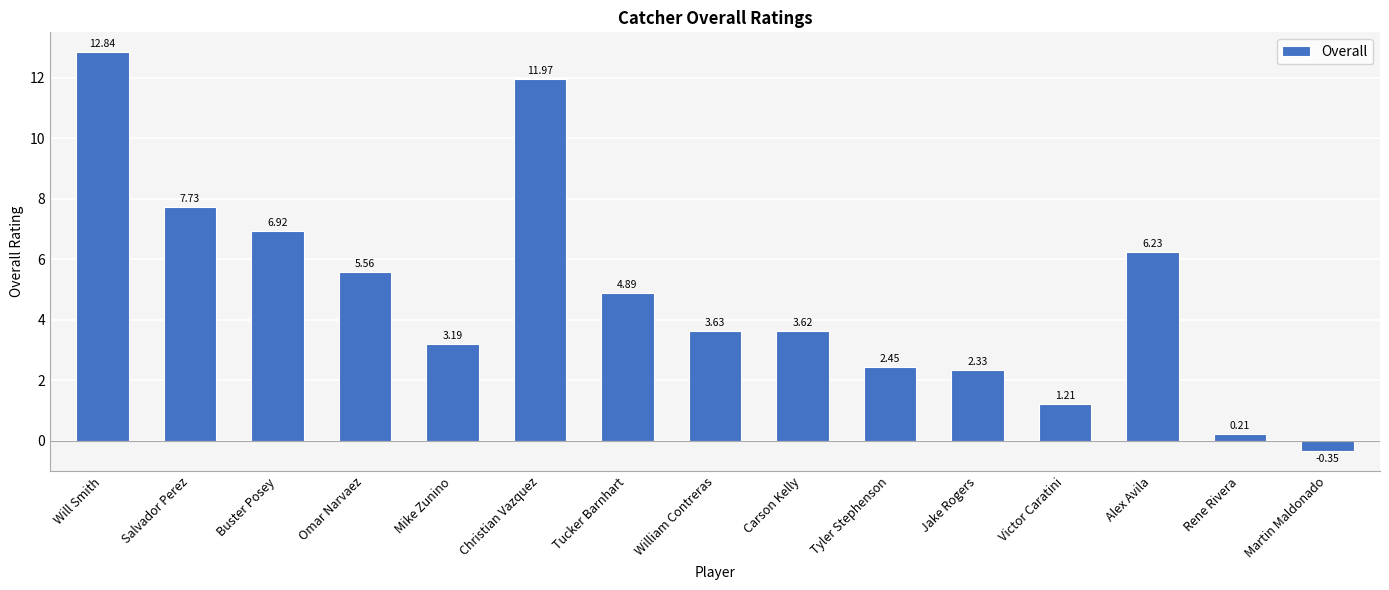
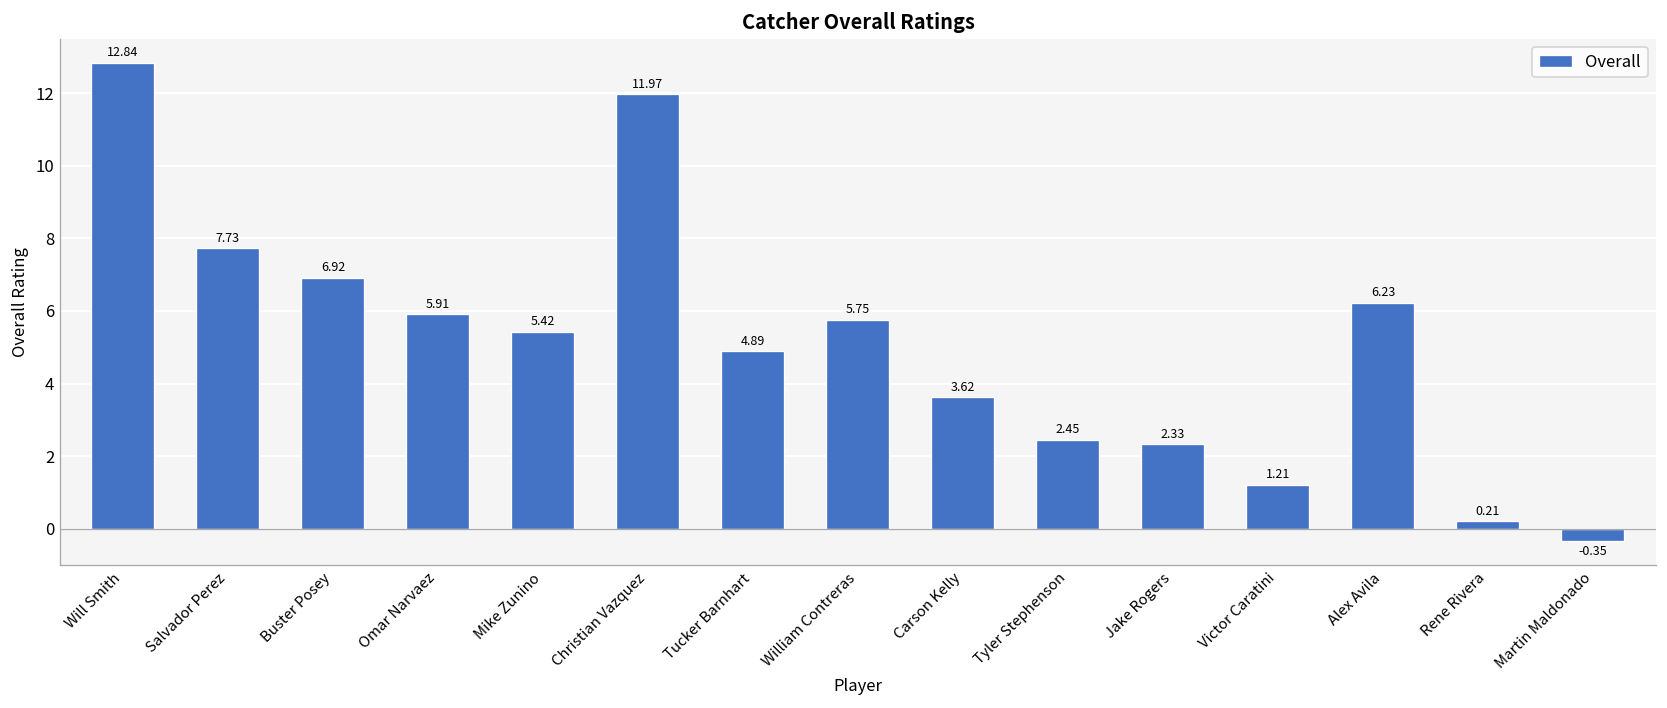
  {
    "Will Smith": 12.84,
    "Salvador Perez": 7.73,
    "Buster Posey": 6.92,
-   "Omar Narvaez": 5.56,
-   "Mike Zunino": 3.19,
+   "Omar Narvaez": 5.91,
+   "Mike Zunino": 5.42,
    "Christian Vazquez": 11.97,
    "Tucker Barnhart": 4.89,
-   "William Contreras": 3.63,
+   "William Contreras": 5.75,
    "Carson Kelly": 3.62,
    "Tyler Stephenson": 2.45,
    "Jake Rogers": 2.33,
    "Victor Caratini": 1.21,
    "Alex Avila": 6.23,
    "Rene Rivera": 0.21,
    "Martin Maldonado": -0.35
  }
